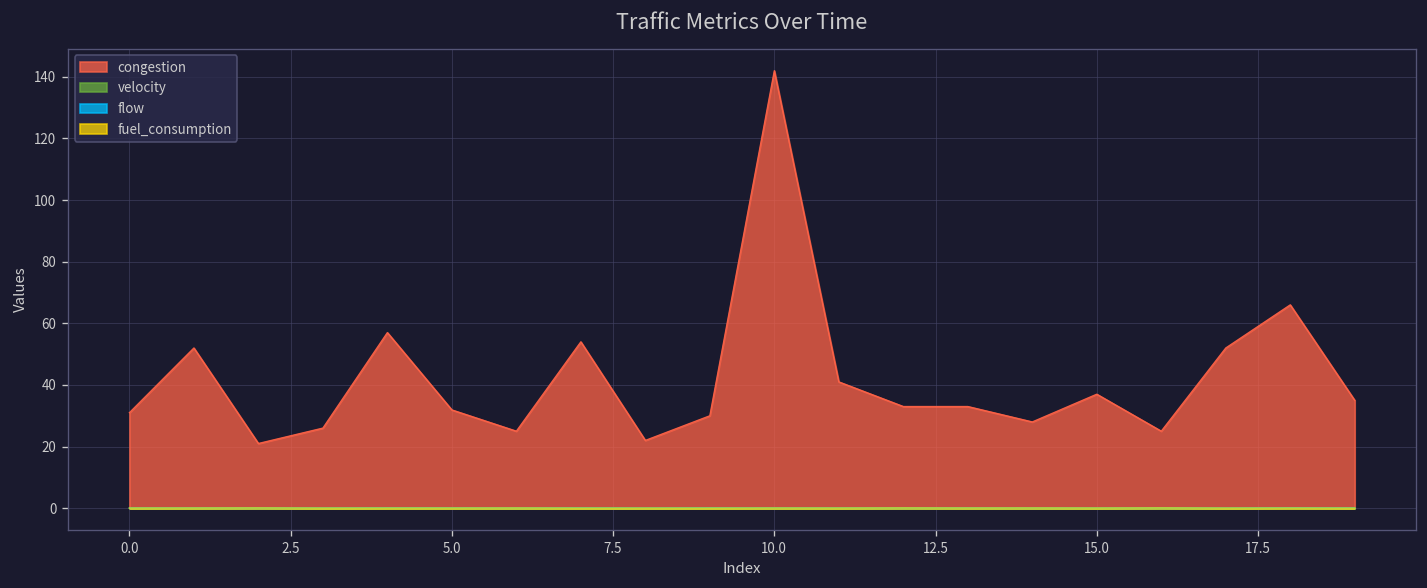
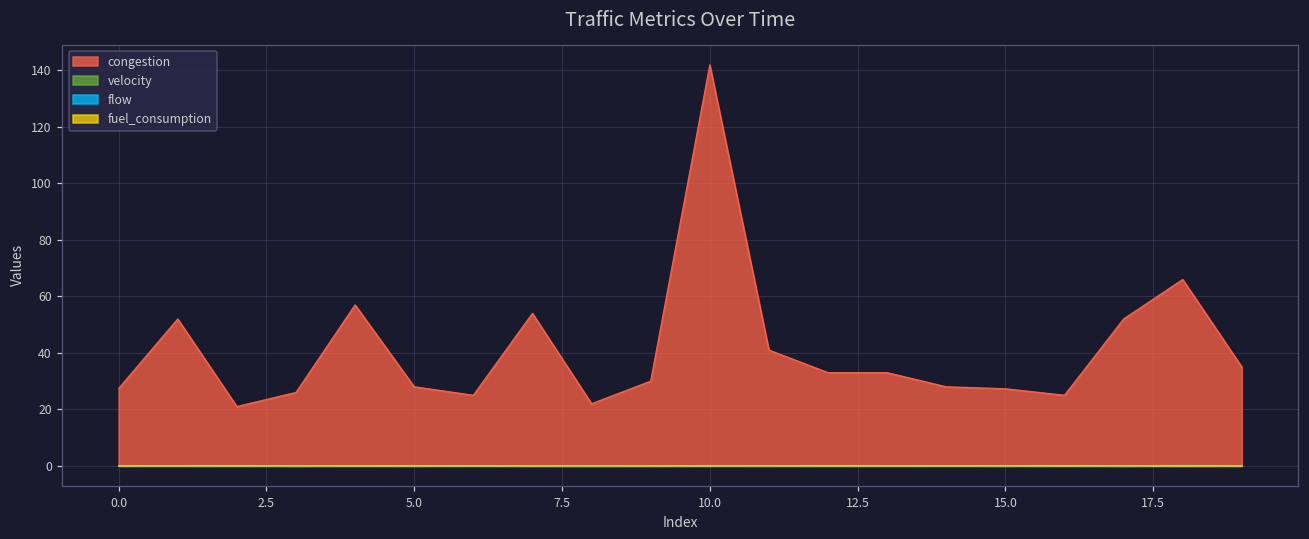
  {
    "congestion": {
-     "0.0": 31,
-     "5.0": 32,
+     "0.0": 27,
+     "5.0": 28,
      "10.0": 142,
-     "15.0": 37
+     "15.0": 27
    }
  }
